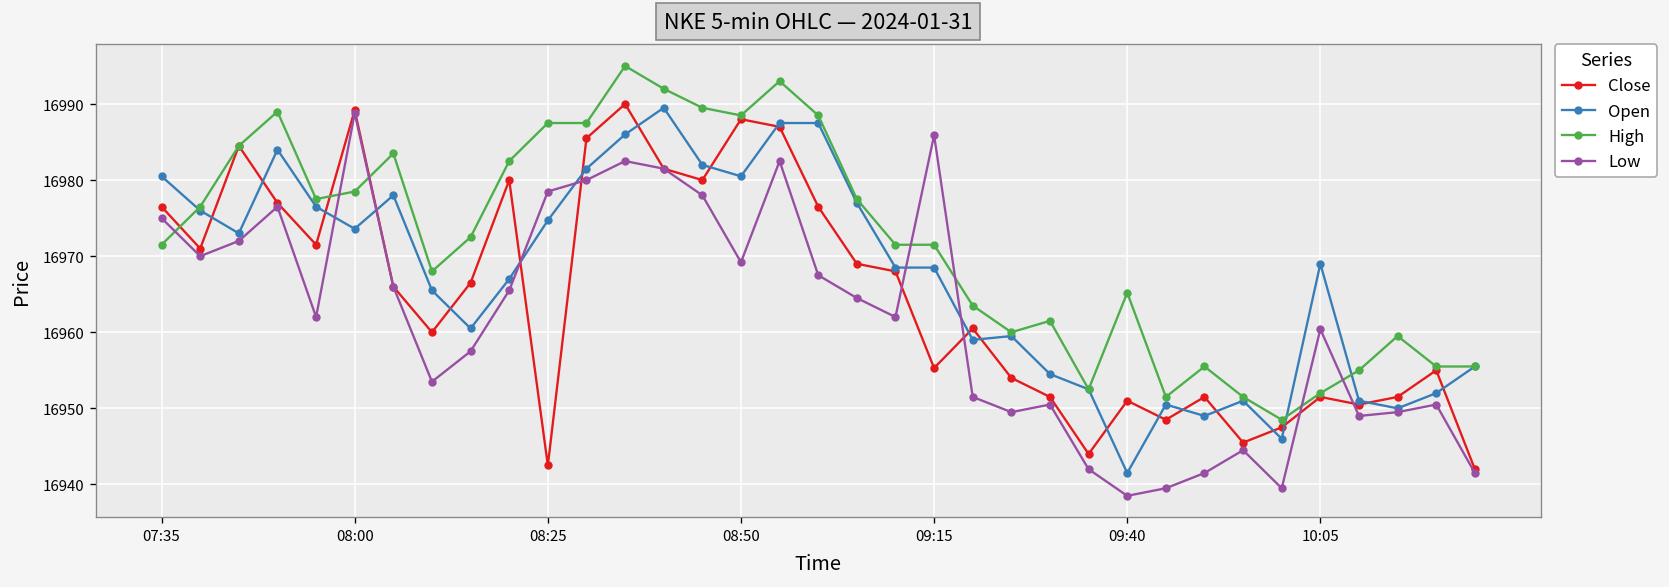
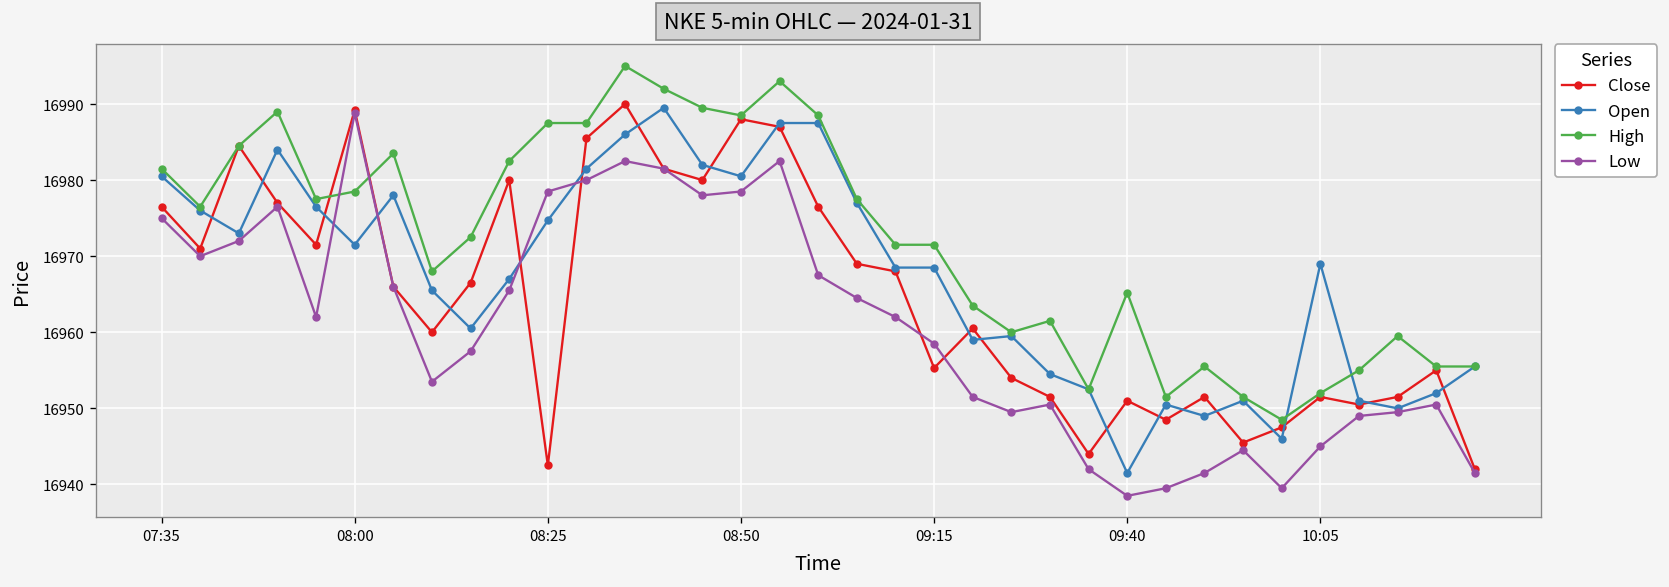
  {
    "Close": {
      "07:35": 16977,
      "08:25": 16943,
      "08:50": 16988,
      "09:15": 16955,
      "09:40": 16951,
      "10:05": 16952
    },
    "Open": {
      "07:35": 16981,
-     "08:00": 16974,
+     "08:00": 16972,
      "08:25": 16975,
      "08:50": 16981,
      "09:15": 16969,
      "09:40": 16942,
      "10:05": 16969
    },
    "High": {
-     "07:35": 16972,
+     "07:35": 16982,
      "08:00": 16979,
      "08:25": 16988,
      "08:50": 16989,
      "09:15": 16972,
      "09:40": 16965,
      "10:05": 16952
    },
    "Low": {
      "07:35": 16975,
      "08:25": 16979,
-     "08:50": 16969,
-     "09:15": 16986,
+     "08:50": 16979,
+     "09:15": 16959,
      "09:40": 16939,
-     "10:05": 16960
+     "10:05": 16945
    }
  }
